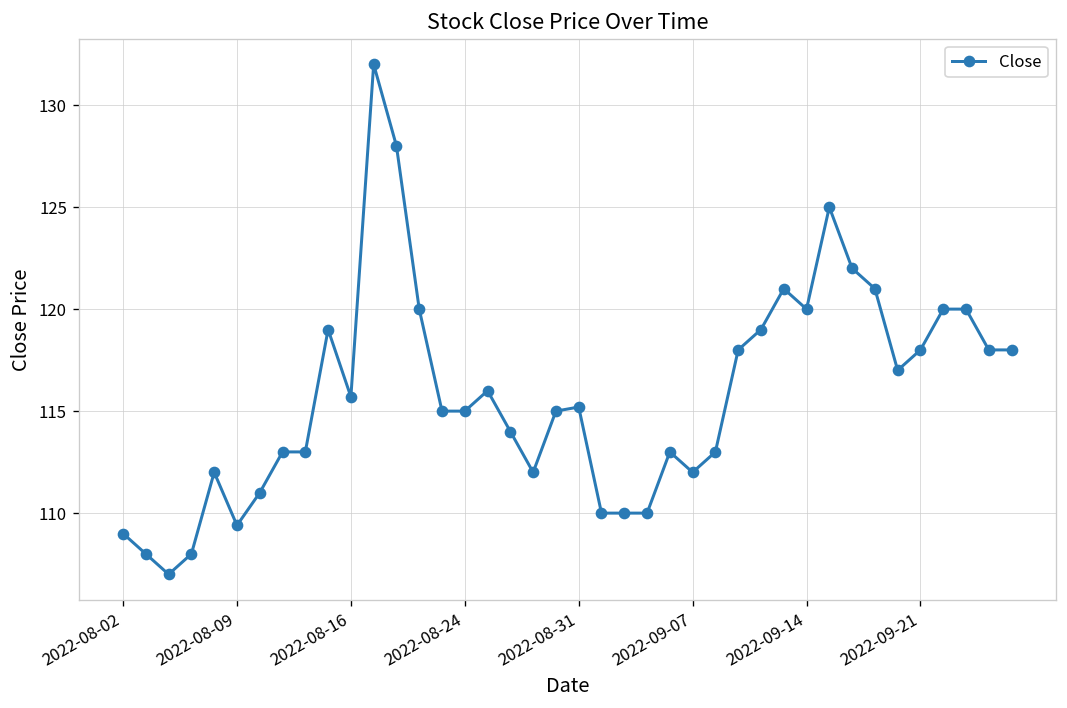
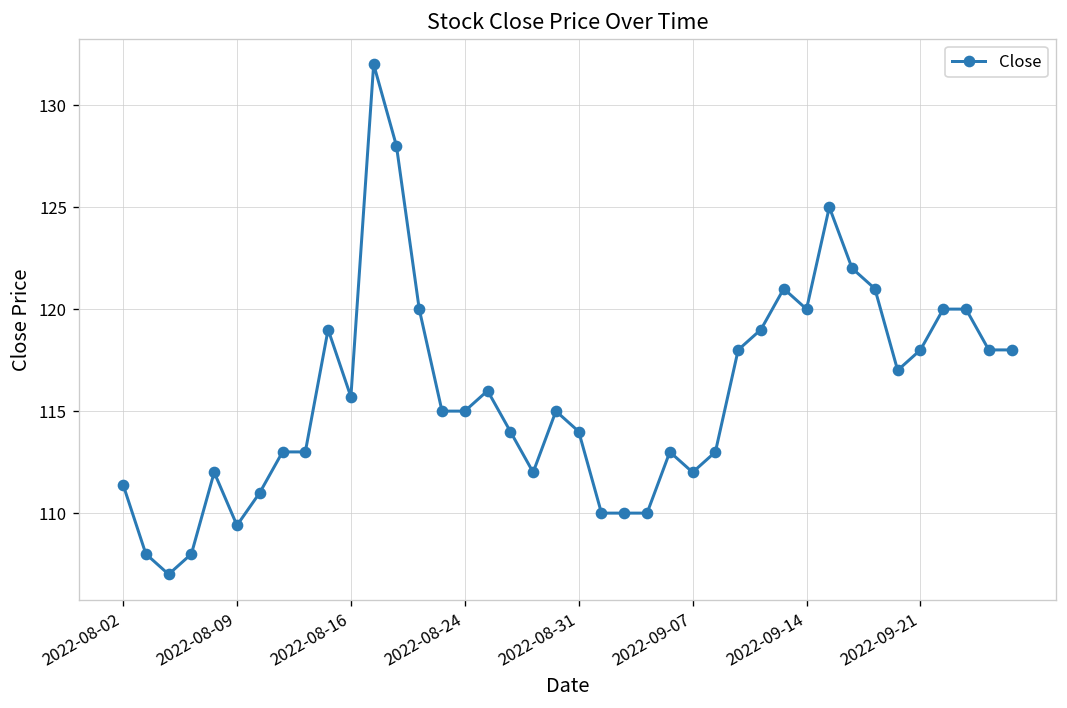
  {
-   "2022-08-02": 109.0,
+   "2022-08-02": 111.4,
    "2022-08-09": 109.4,
    "2022-08-16": 115.7,
    "2022-08-24": 115.0,
-   "2022-08-31": 115.2,
+   "2022-08-31": 114.0,
    "2022-09-07": 112.0,
    "2022-09-14": 120.0,
    "2022-09-21": 118.0
  }
